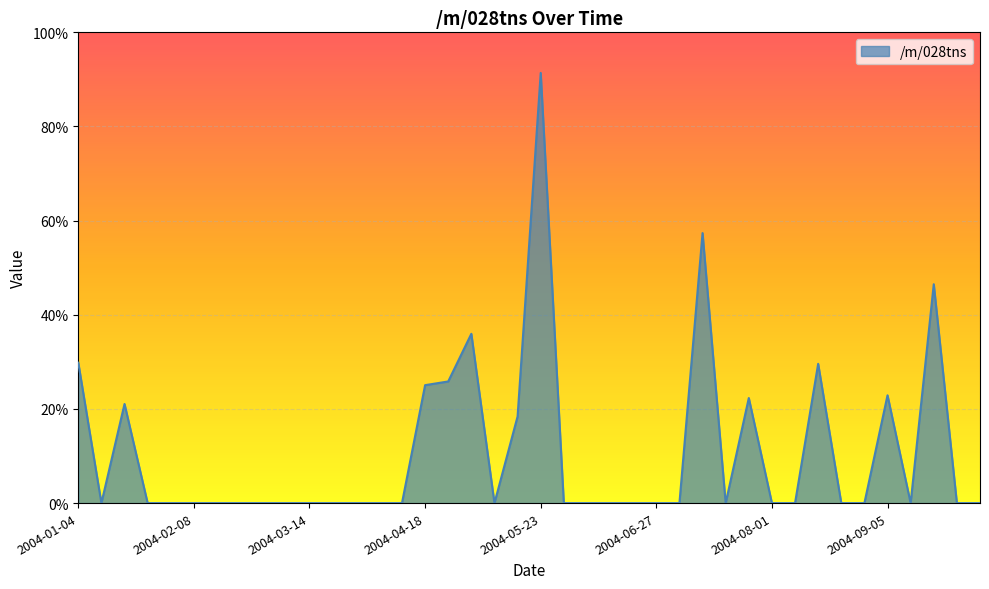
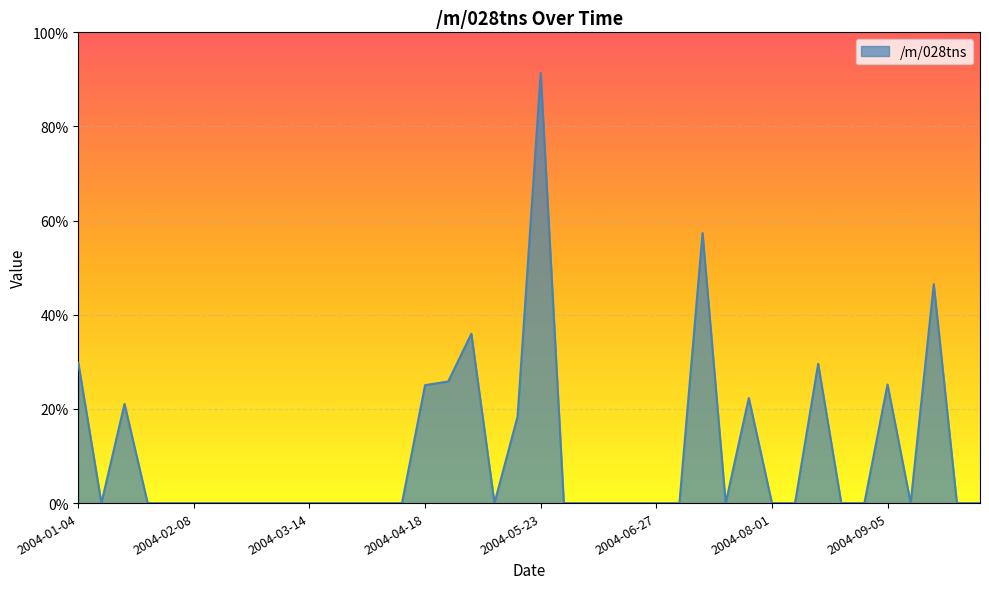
  {
    "2004-01-04": "30%",
    "2004-02-08": "0%",
    "2004-03-14": "0%",
    "2004-04-18": "25%",
    "2004-05-23": "91%",
    "2004-06-27": "0%",
    "2004-08-01": "0%",
-   "2004-09-05": "23%"
+   "2004-09-05": "25%"
  }
